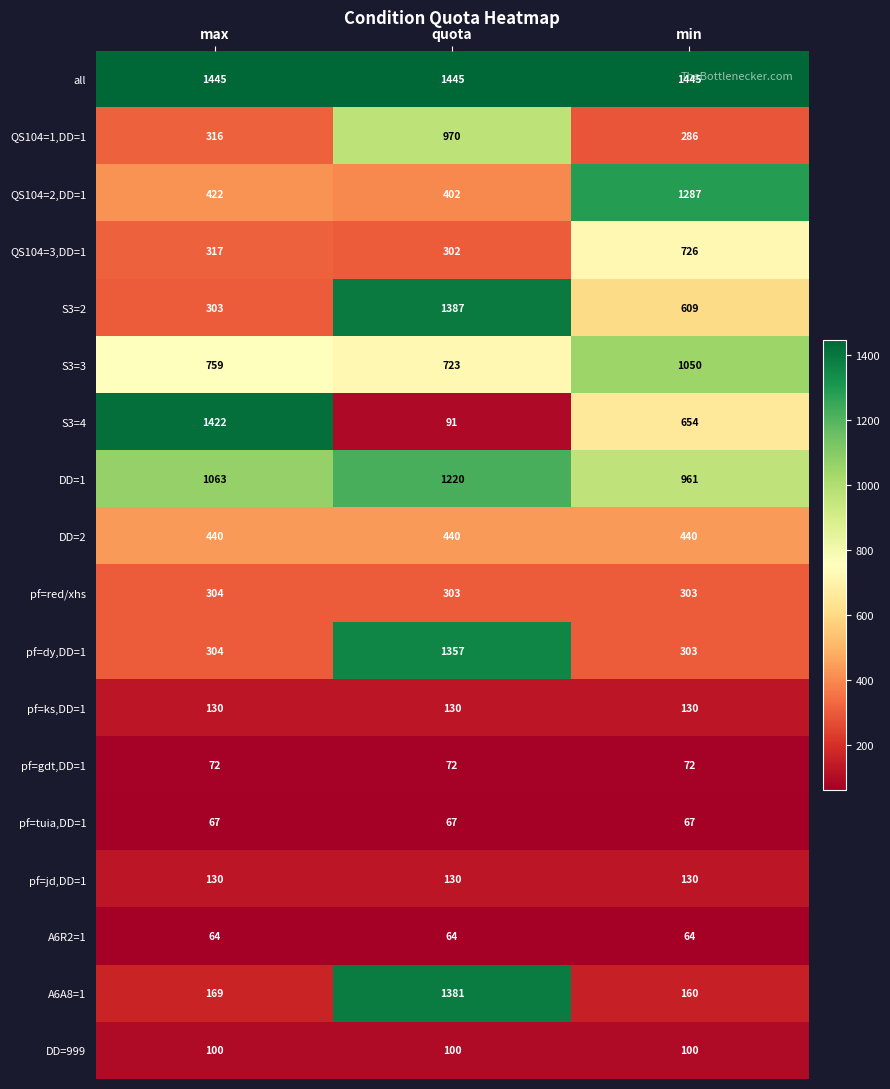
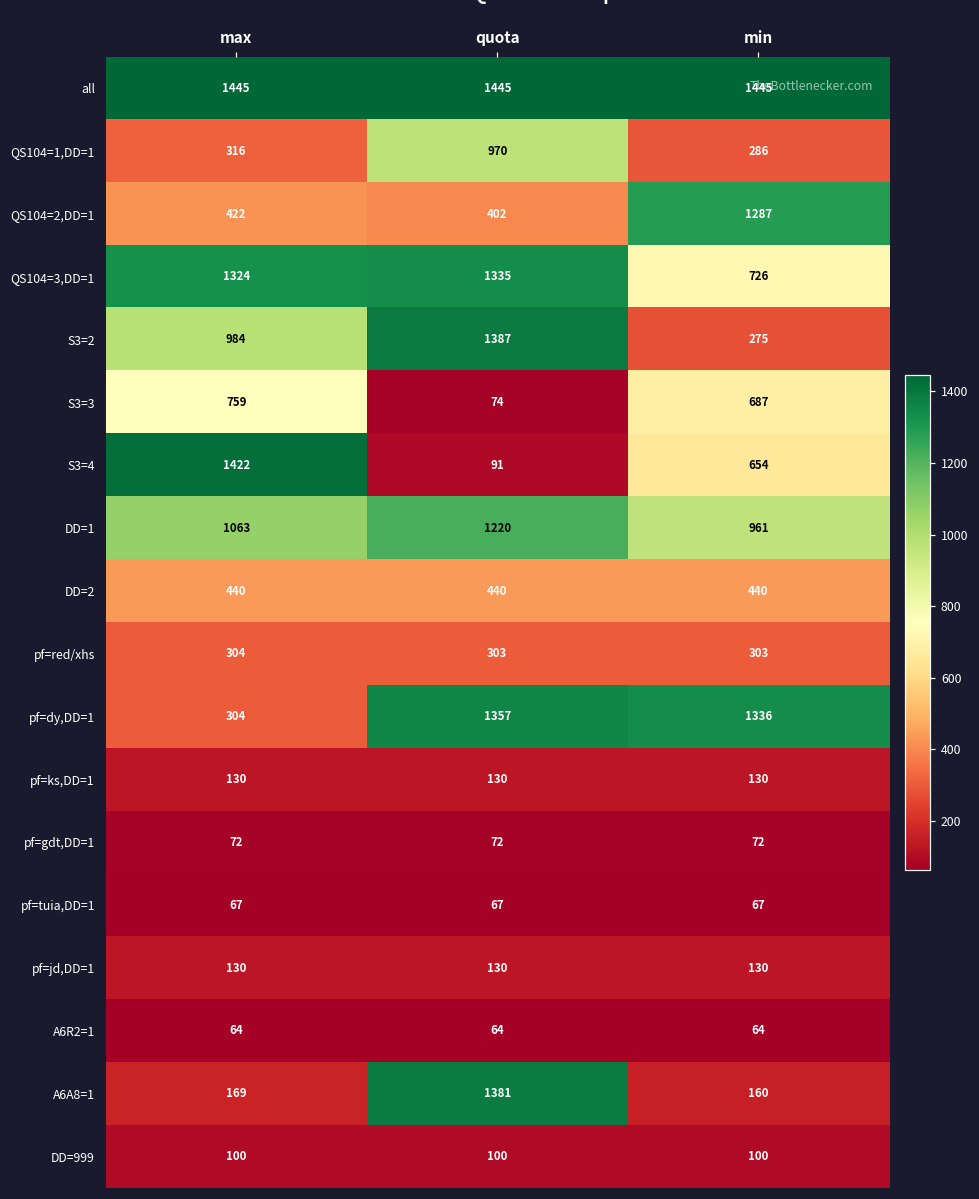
  {
    "all": {
      "max": 1445,
      "quota": 1445
    },
    "QS104=1,DD=1": {
      "max": 316,
      "quota": 970,
      "min": 286
    },
    "QS104=2,DD=1": {
      "max": 422,
      "quota": 402,
      "min": 1287
    },
    "QS104=3,DD=1": {
-     "max": 317,
-     "quota": 302,
+     "max": 1324,
+     "quota": 1335,
      "min": 726
    },
    "S3=2": {
-     "max": 303,
+     "max": 984,
      "quota": 1387,
-     "min": 609
+     "min": 275
    },
    "S3=3": {
      "max": 759,
-     "quota": 723,
-     "min": 1050
+     "quota": 74,
+     "min": 687
    },
    "S3=4": {
      "max": 1422,
      "quota": 91,
      "min": 654
    },
    "DD=1": {
      "max": 1063,
      "quota": 1220,
      "min": 961
    },
    "DD=2": {
      "max": 440,
      "quota": 440,
      "min": 440
    },
    "pf=red/xhs": {
      "max": 304,
      "quota": 303,
      "min": 303
    },
    "pf=dy,DD=1": {
      "max": 304,
      "quota": 1357,
-     "min": 303
+     "min": 1336
    },
    "pf=ks,DD=1": {
      "max": 130,
      "quota": 130,
      "min": 130
    },
    "pf=gdt,DD=1": {
      "max": 72,
      "quota": 72,
      "min": 72
    },
    "pf=tuia,DD=1": {
      "max": 67,
      "quota": 67,
      "min": 67
    },
    "pf=jd,DD=1": {
      "max": 130,
      "quota": 130,
      "min": 130
    },
    "A6R2=1": {
      "max": 64,
      "quota": 64,
      "min": 64
    },
    "A6A8=1": {
      "max": 169,
      "quota": 1381,
      "min": 160
    },
    "DD=999": {
      "max": 100,
      "quota": 100,
      "min": 100
    }
  }
